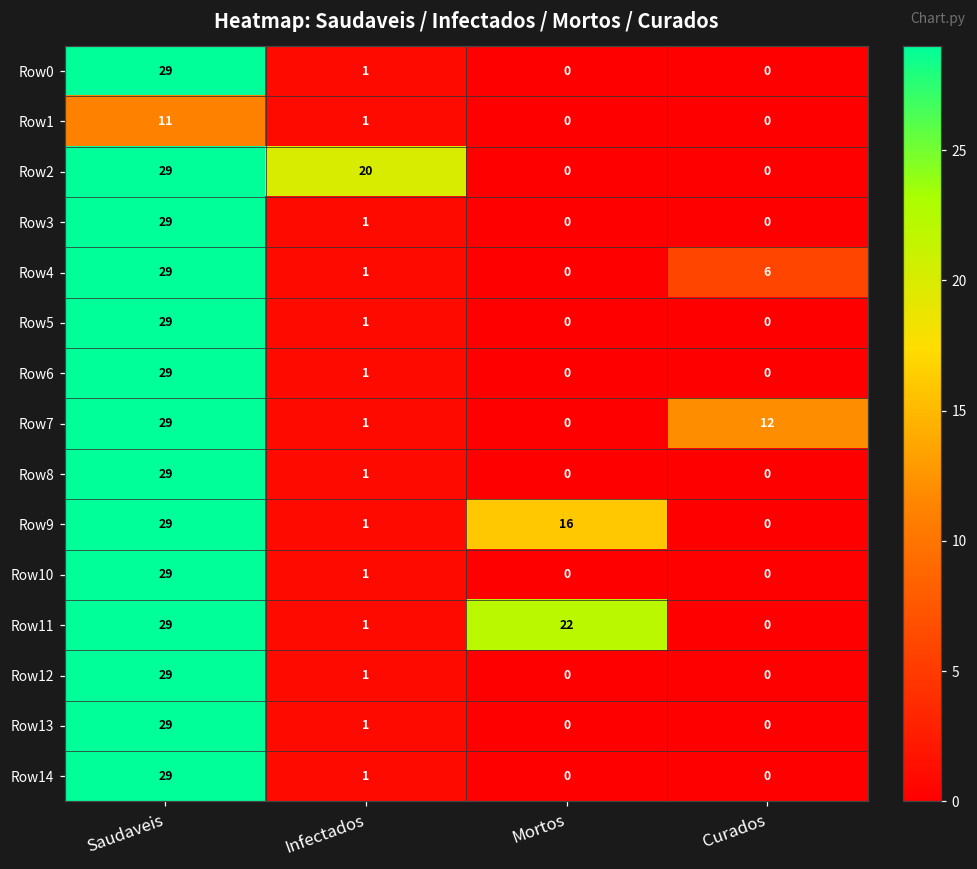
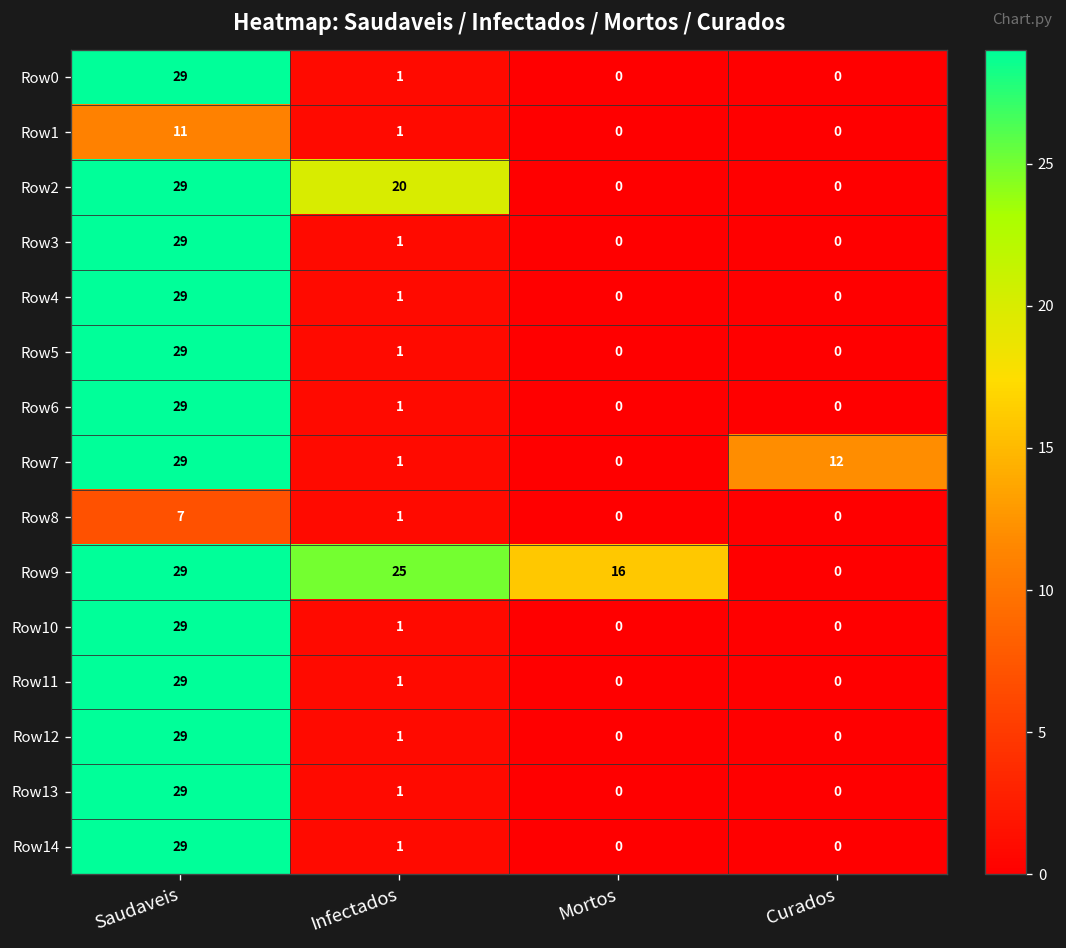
  {
    "Row0": {
      "Saudaveis": 29,
      "Infectados": 1,
      "Mortos": 0,
      "Curados": 0
    },
    "Row1": {
      "Saudaveis": 11,
      "Infectados": 1,
      "Mortos": 0,
      "Curados": 0
    },
    "Row2": {
      "Saudaveis": 29,
      "Infectados": 20,
      "Mortos": 0,
      "Curados": 0
    },
    "Row3": {
      "Saudaveis": 29,
      "Infectados": 1,
      "Mortos": 0,
      "Curados": 0
    },
    "Row4": {
      "Saudaveis": 29,
      "Infectados": 1,
      "Mortos": 0,
-     "Curados": 6
+     "Curados": 0
    },
    "Row5": {
      "Saudaveis": 29,
      "Infectados": 1,
      "Mortos": 0,
      "Curados": 0
    },
    "Row6": {
      "Saudaveis": 29,
      "Infectados": 1,
      "Mortos": 0,
      "Curados": 0
    },
    "Row7": {
      "Saudaveis": 29,
      "Infectados": 1,
      "Mortos": 0,
      "Curados": 12
    },
    "Row8": {
-     "Saudaveis": 29,
+     "Saudaveis": 7,
      "Infectados": 1,
      "Mortos": 0,
      "Curados": 0
    },
    "Row9": {
      "Saudaveis": 29,
-     "Infectados": 1,
+     "Infectados": 25,
      "Mortos": 16,
      "Curados": 0
    },
    "Row10": {
      "Saudaveis": 29,
      "Infectados": 1,
      "Mortos": 0,
      "Curados": 0
    },
    "Row11": {
      "Saudaveis": 29,
      "Infectados": 1,
-     "Mortos": 22,
+     "Mortos": 0,
      "Curados": 0
    },
    "Row12": {
      "Saudaveis": 29,
      "Infectados": 1,
      "Mortos": 0,
      "Curados": 0
    },
    "Row13": {
      "Saudaveis": 29,
      "Infectados": 1,
      "Mortos": 0,
      "Curados": 0
    },
    "Row14": {
      "Saudaveis": 29,
      "Infectados": 1,
      "Mortos": 0,
      "Curados": 0
    }
  }
